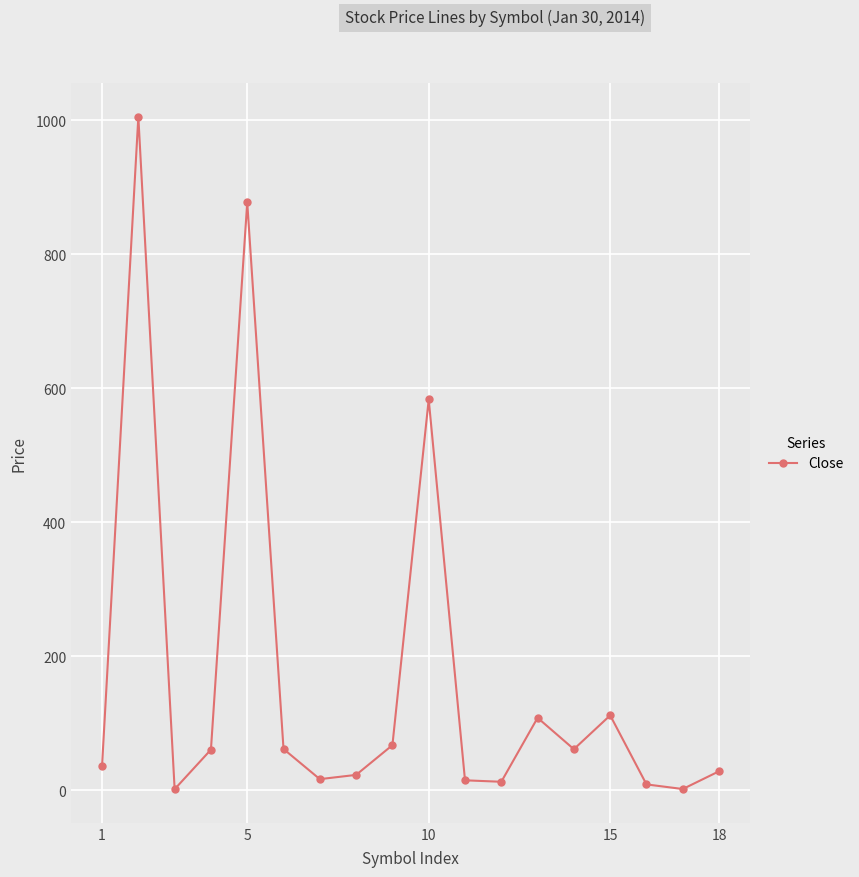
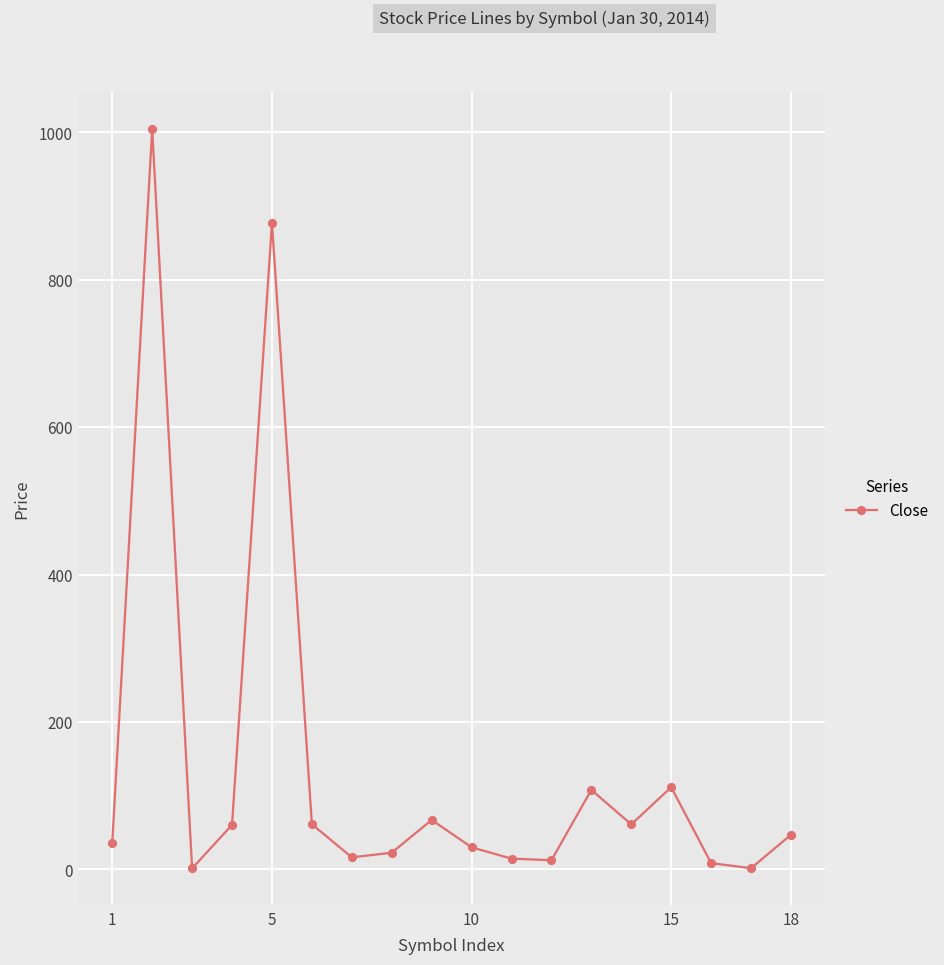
  {
    "1": 40,
    "5": 880,
-   "10": 580,
+   "10": 30,
    "15": 110,
-   "18": 30
+   "18": 50
  }
